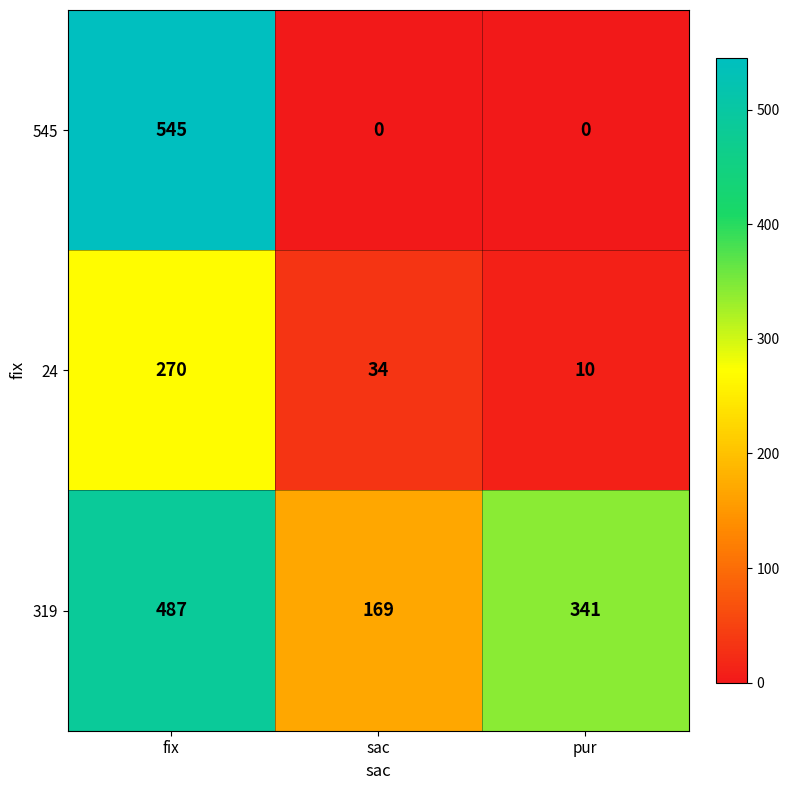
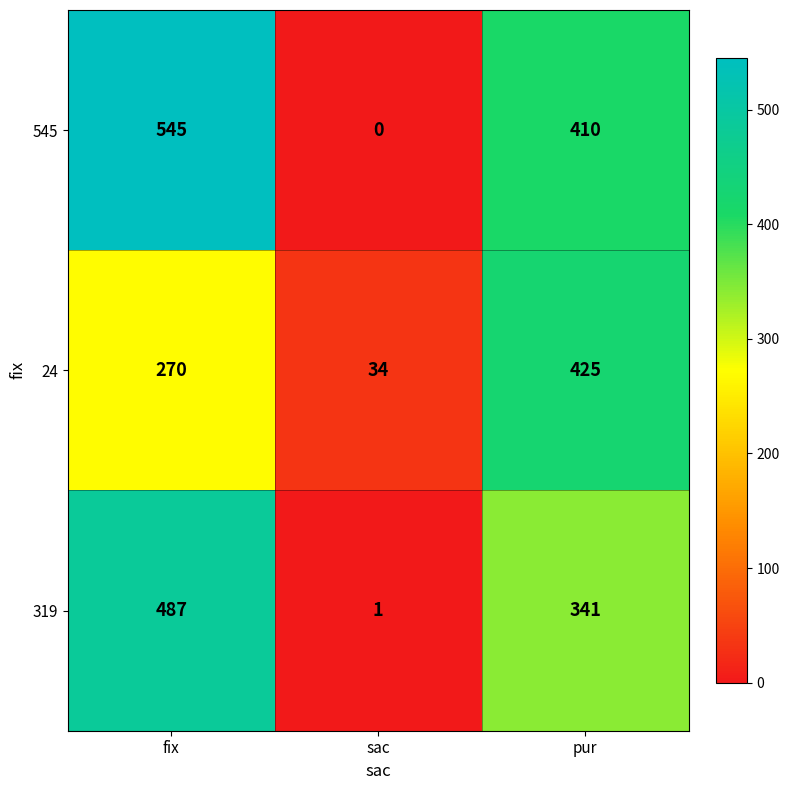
  {
    "545": {
      "fix": 545,
      "sac": 0,
-     "pur": 0
+     "pur": 410
    },
    "24": {
      "fix": 270,
      "sac": 34,
-     "pur": 10
+     "pur": 425
    },
    "319": {
      "fix": 487,
-     "sac": 169,
+     "sac": 1,
      "pur": 341
    }
  }
